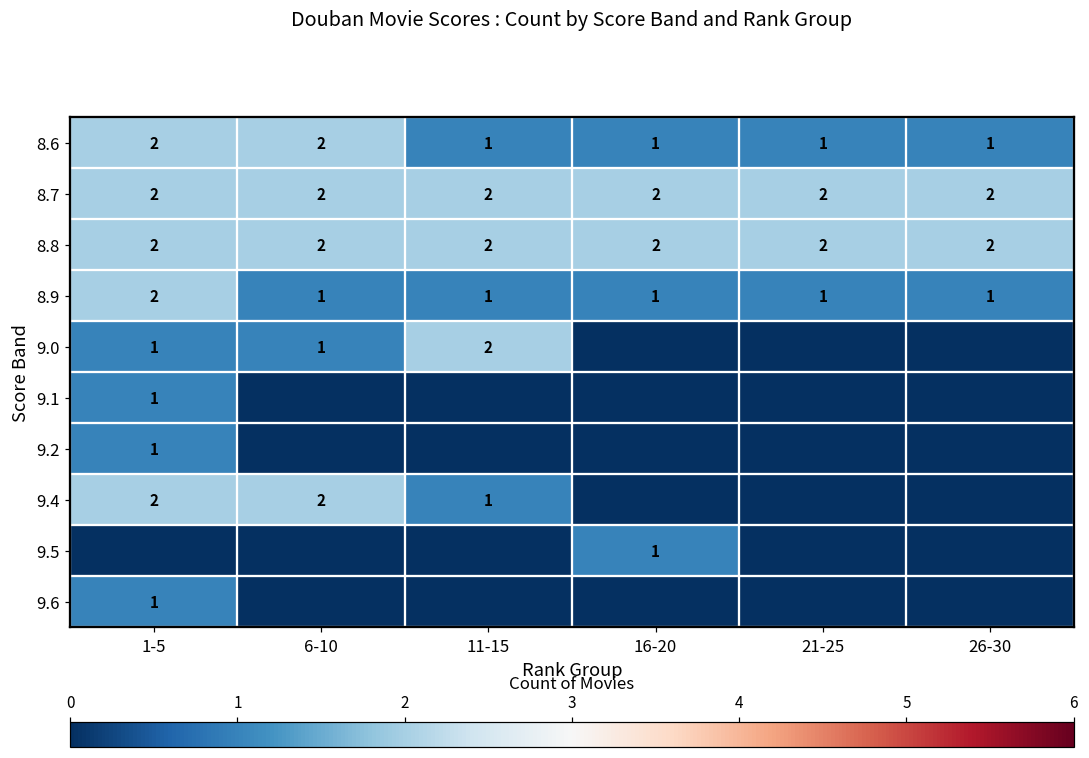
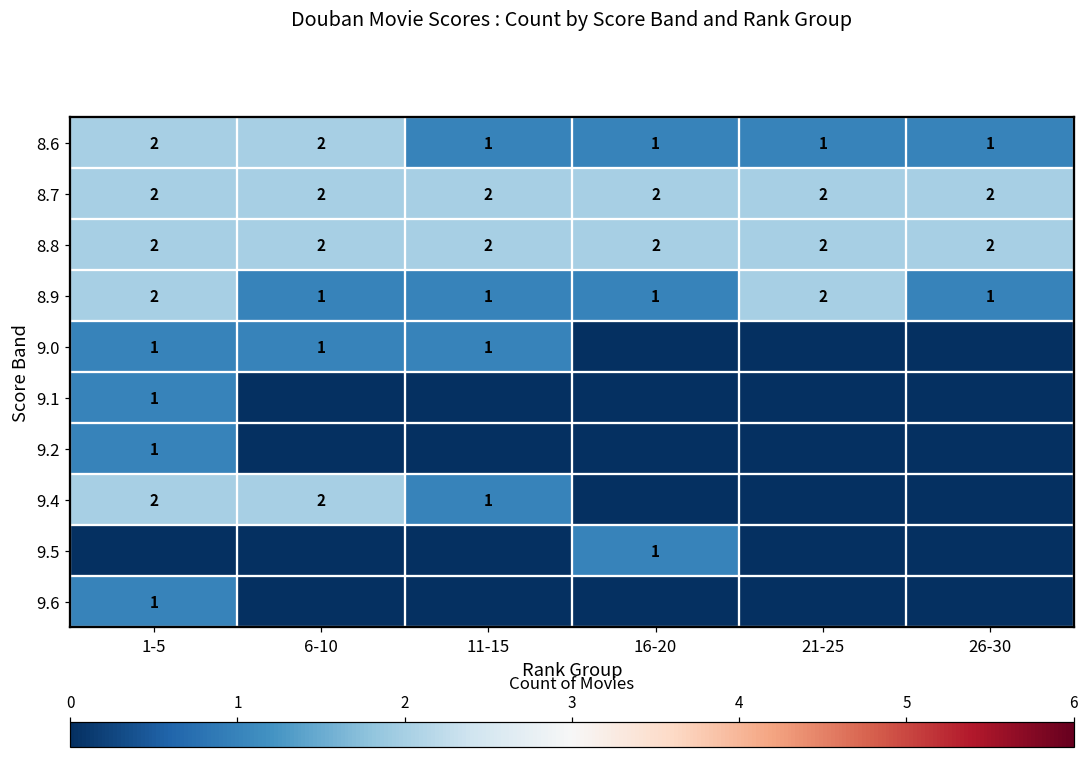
  {
    "8.6": {
      "1-5": 2,
      "6-10": 2,
      "11-15": 1,
      "16-20": 1,
      "21-25": 1,
      "26-30": 1
    },
    "8.7": {
      "1-5": 2,
      "6-10": 2,
      "11-15": 2,
      "16-20": 2,
      "21-25": 2,
      "26-30": 2
    },
    "8.8": {
      "1-5": 2,
      "6-10": 2,
      "11-15": 2,
      "16-20": 2,
      "21-25": 2,
      "26-30": 2
    },
    "8.9": {
      "1-5": 2,
      "6-10": 1,
      "11-15": 1,
      "16-20": 1,
-     "21-25": 1,
+     "21-25": 2,
      "26-30": 1
    },
    "9.0": {
      "1-5": 1,
      "6-10": 1,
-     "11-15": 2
+     "11-15": 1
    },
    "9.1": {
      "1-5": 1
    },
    "9.2": {
      "1-5": 1
    },
    "9.4": {
      "1-5": 2,
      "6-10": 2,
      "11-15": 1
    },
    "9.5": {
      "16-20": 1
    },
    "9.6": {
      "1-5": 1
    }
  }
